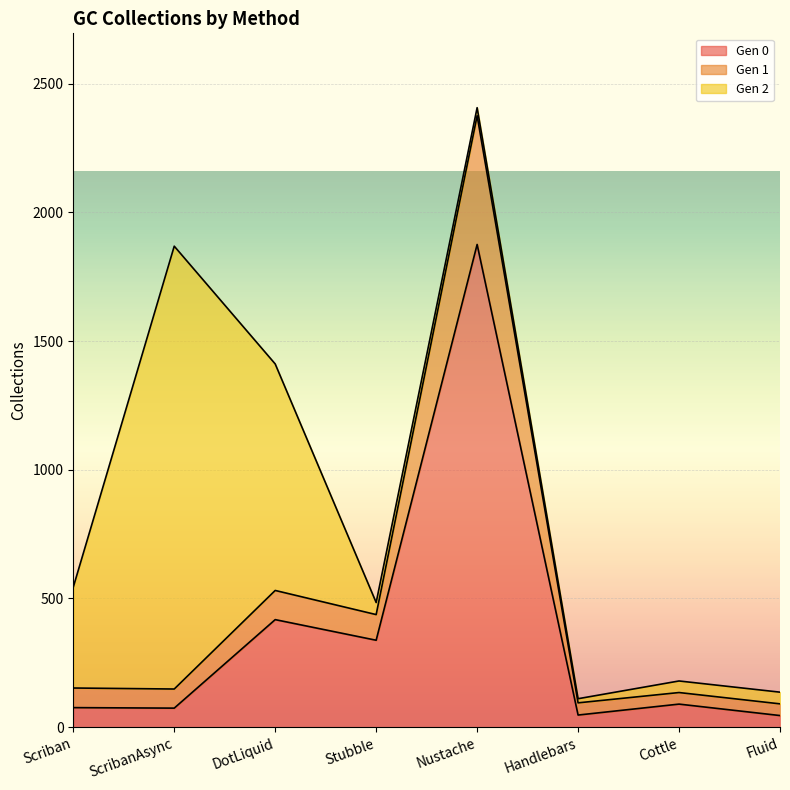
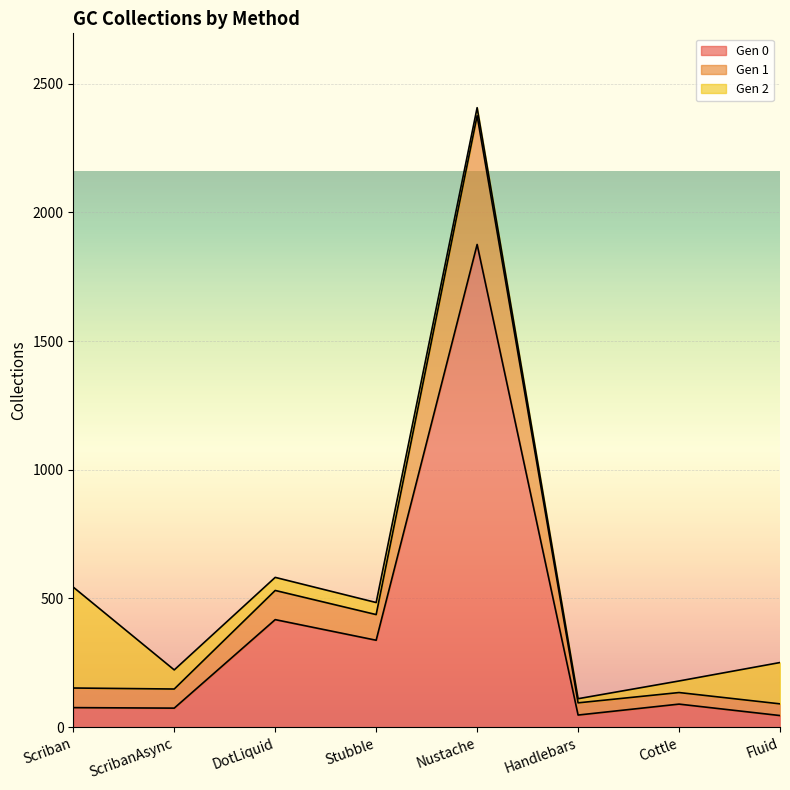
  {
    "Gen 2": {
      "Scriban": 390,
-     "ScribanAsync": 1720,
-     "DotLiquid": 880,
+     "ScribanAsync": 70,
+     "DotLiquid": 50,
      "Stubble": 50,
      "Nustache": 30,
      "Handlebars": 20,
      "Cottle": 40,
-     "Fluid": 50
+     "Fluid": 160
    }
  }
